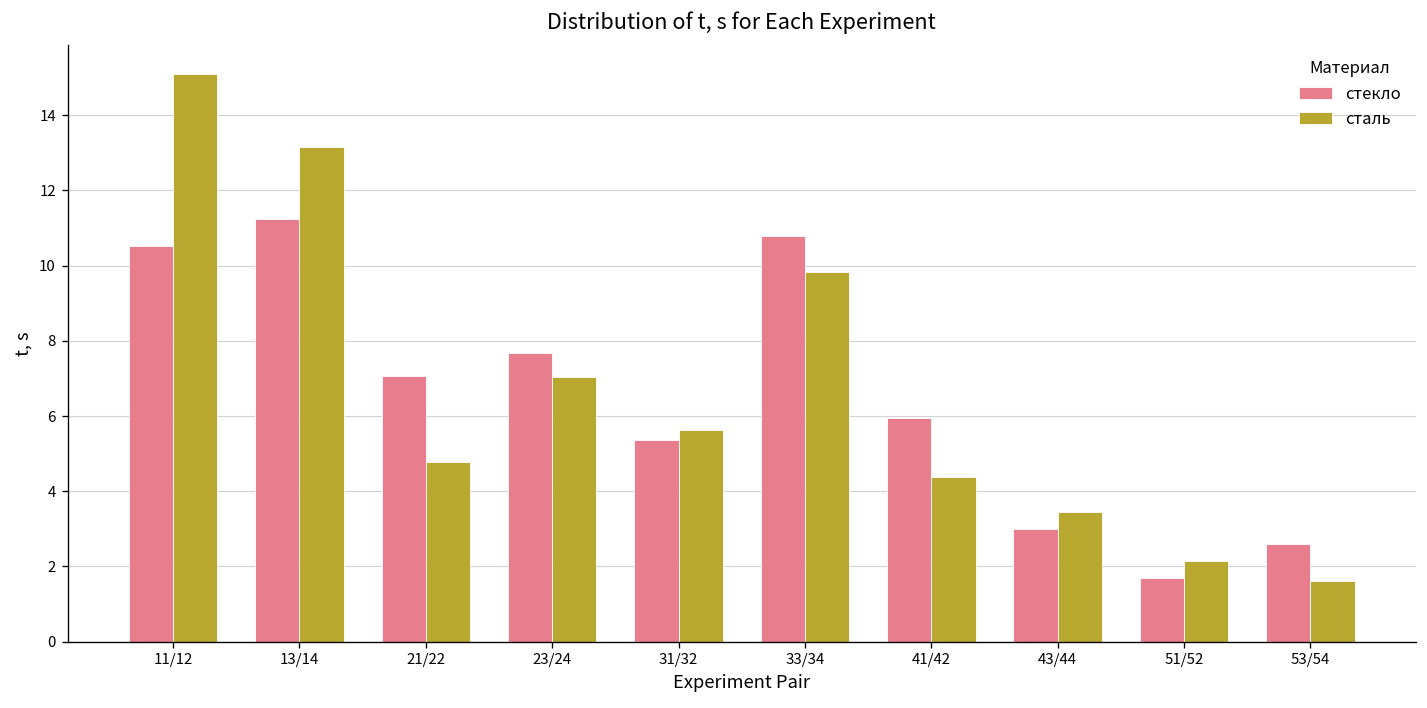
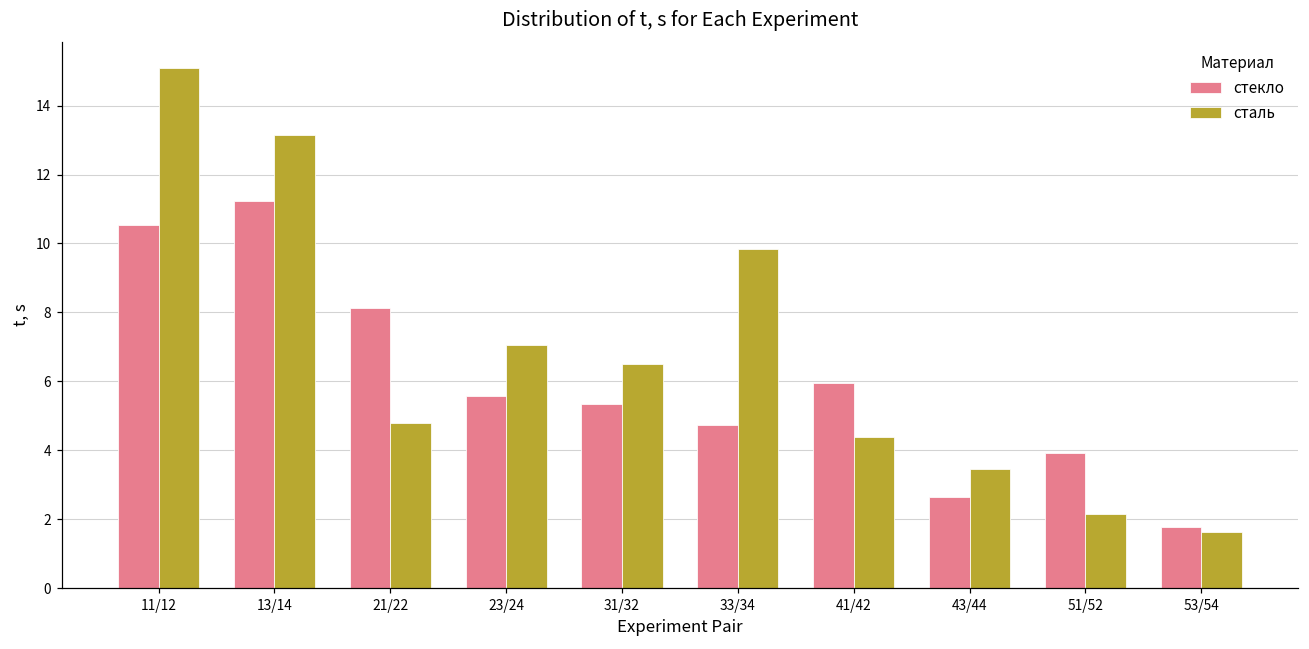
  {
    "стекло": {
      "11/12": 10.5,
      "13/14": 11.2,
-     "21/22": 7.1,
-     "23/24": 7.7,
+     "21/22": 8.1,
+     "23/24": 5.6,
      "31/32": 5.4,
-     "33/34": 10.8,
+     "33/34": 4.7,
      "41/42": 5.9,
-     "43/44": 3.0,
-     "51/52": 1.7,
-     "53/54": 2.6
+     "43/44": 2.7,
+     "51/52": 3.9,
+     "53/54": 1.8
    },
    "сталь": {
      "11/12": 15.1,
      "13/14": 13.2,
      "21/22": 4.8,
      "23/24": 7.0,
-     "31/32": 5.6,
+     "31/32": 6.5,
      "33/34": 9.8,
      "41/42": 4.4,
      "43/44": 3.5,
      "51/52": 2.2,
      "53/54": 1.6
    }
  }
